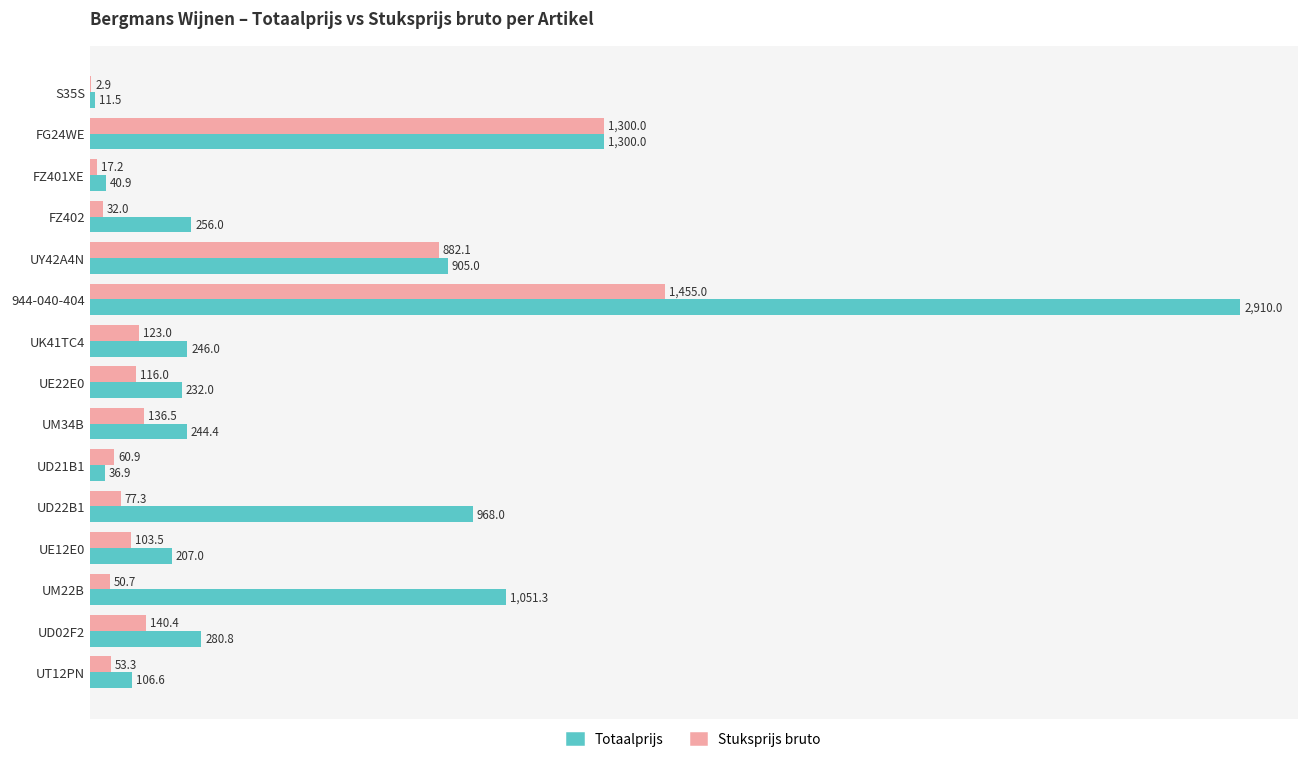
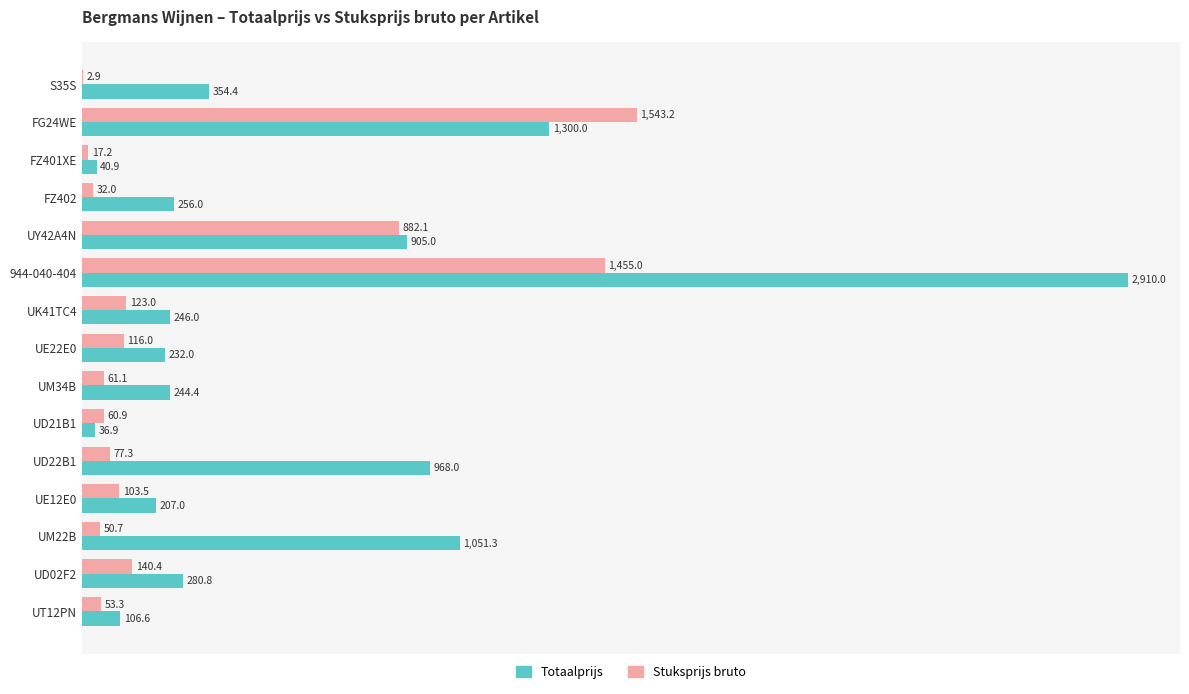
  {
    "Totaalprijs": {
-     "S35S": "11.5",
+     "S35S": "354.4",
      "FG24WE": "1,300.0",
      "FZ401XE": "40.9",
      "FZ402": "256.0",
      "UY42A4N": "905.0",
      "944-040-404": "2,910.0",
      "UK41TC4": "246.0",
      "UE22E0": "232.0",
      "UM34B": "244.4",
      "UD21B1": "36.9",
      "UD22B1": "968.0",
      "UE12E0": "207.0",
      "UM22B": "1,051.3",
      "UD02F2": "280.8",
      "UT12PN": "106.6"
    },
    "Stuksprijs bruto": {
      "S35S": "2.9",
-     "FG24WE": "1,300.0",
+     "FG24WE": "1,543.2",
      "FZ401XE": "17.2",
      "FZ402": "32.0",
      "UY42A4N": "882.1",
      "944-040-404": "1,455.0",
      "UK41TC4": "123.0",
      "UE22E0": "116.0",
-     "UM34B": "136.5",
+     "UM34B": "61.1",
      "UD21B1": "60.9",
      "UD22B1": "77.3",
      "UE12E0": "103.5",
      "UM22B": "50.7",
      "UD02F2": "140.4",
      "UT12PN": "53.3"
    }
  }
